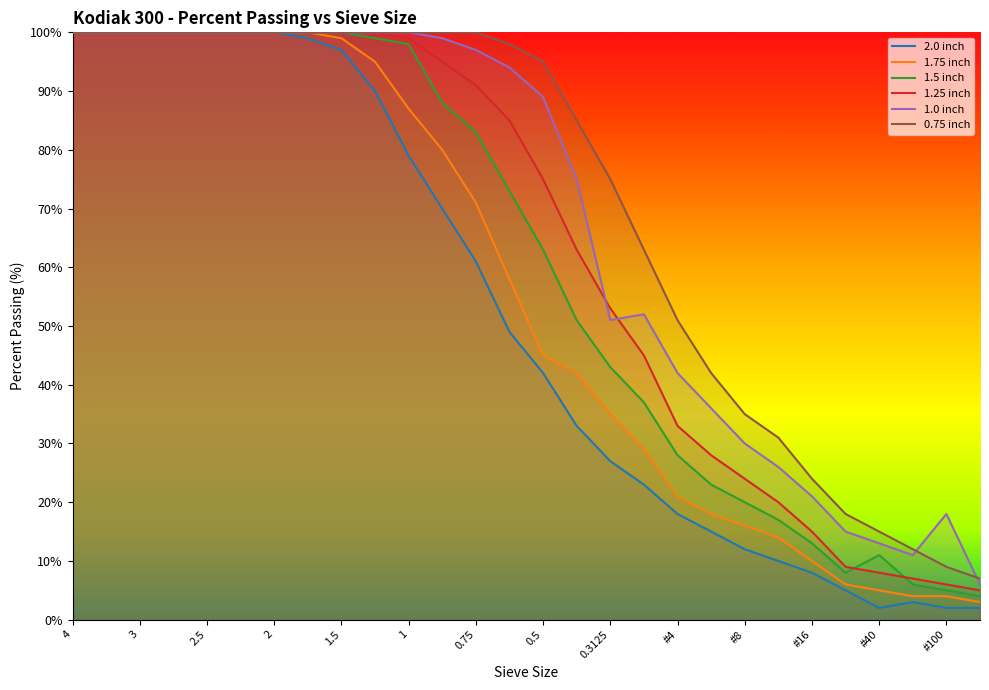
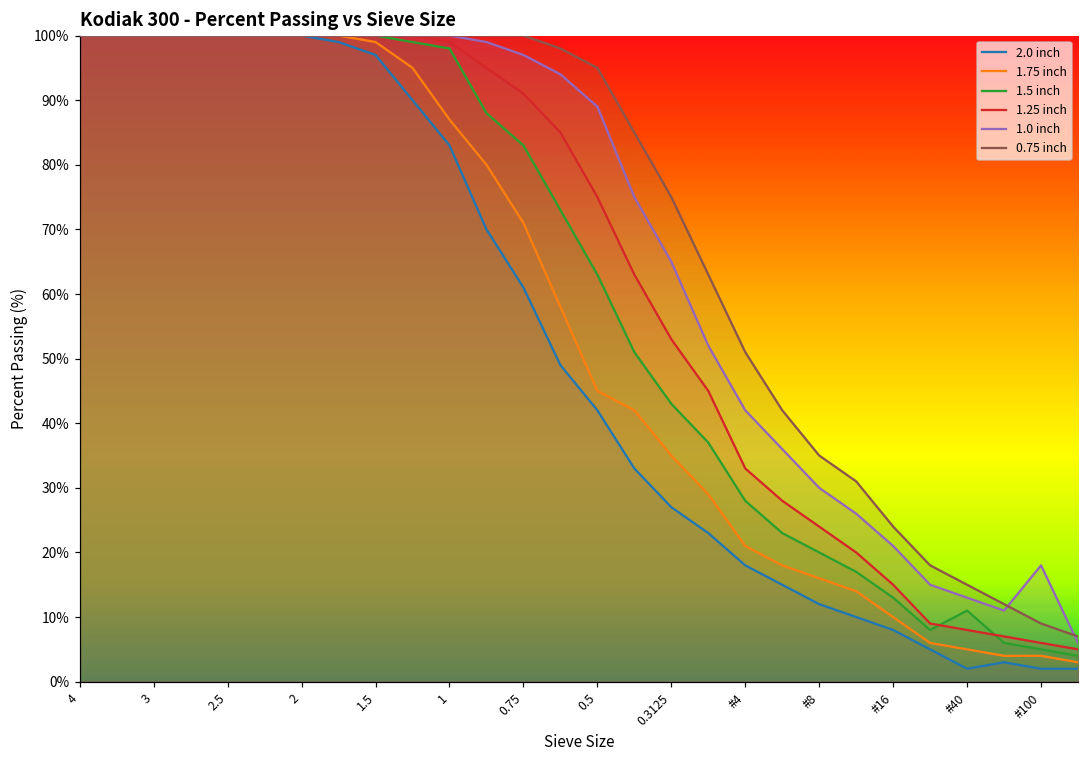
  {
    "2.0 inch": {
      "1.5": "97%",
-     "1": "79%",
+     "1": "83%",
      "0.75": "61%",
      "0.5": "42%",
      "0.3125": "27%",
      "#4": "18%",
      "#8": "12%",
      "#16": "8%",
      "#40": "2%",
      "#100": "2%"
    },
    "1.75 inch": {
      "1.5": "99%",
      "1": "87%",
      "0.75": "71%",
      "0.5": "45%",
      "0.3125": "35%",
      "#4": "21%",
      "#8": "16%",
      "#16": "10%",
      "#40": "5%",
      "#100": "4%"
    },
    "1.5 inch": {
      "1": "98%",
      "0.75": "83%",
      "0.5": "63%",
      "0.3125": "43%",
      "#4": "28%",
      "#8": "20%",
      "#16": "13%",
      "#40": "11%",
      "#100": "5%"
    },
    "1.25 inch": {
      "1": "99%",
      "0.75": "91%",
      "0.5": "75%",
      "0.3125": "53%",
      "#4": "33%",
      "#8": "24%",
      "#16": "15%",
      "#40": "8%",
      "#100": "6%"
    },
    "1.0 inch": {
      "0.75": "97%",
      "0.5": "89%",
-     "0.3125": "51%",
+     "0.3125": "65%",
      "#4": "42%",
      "#8": "30%",
      "#16": "21%",
      "#40": "13%",
      "#100": "18%"
    },
    "0.75 inch": {
      "0.75": "100%",
      "0.5": "95%",
      "0.3125": "75%",
      "#4": "51%",
      "#8": "35%",
      "#16": "24%",
      "#40": "15%",
      "#100": "9%"
    }
  }
